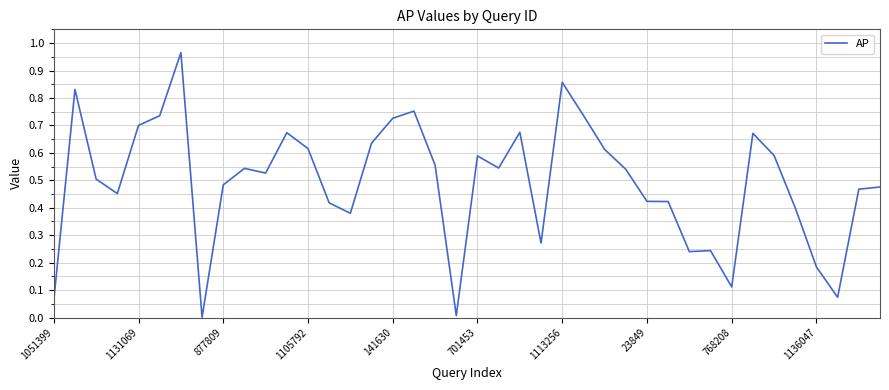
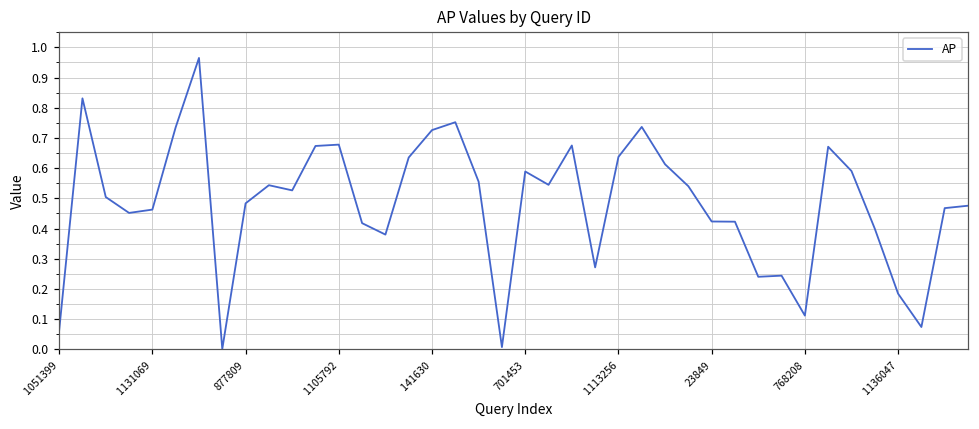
  {
    "1051399": 0.06,
-   "1131069": 0.70,
+   "1131069": 0.46,
    "877809": 0.48,
-   "1105792": 0.62,
+   "1105792": 0.68,
    "141630": 0.73,
    "701453": 0.59,
-   "1113256": 0.86,
+   "1113256": 0.64,
    "23849": 0.42,
    "768208": 0.11,
    "1136047": 0.18
  }
